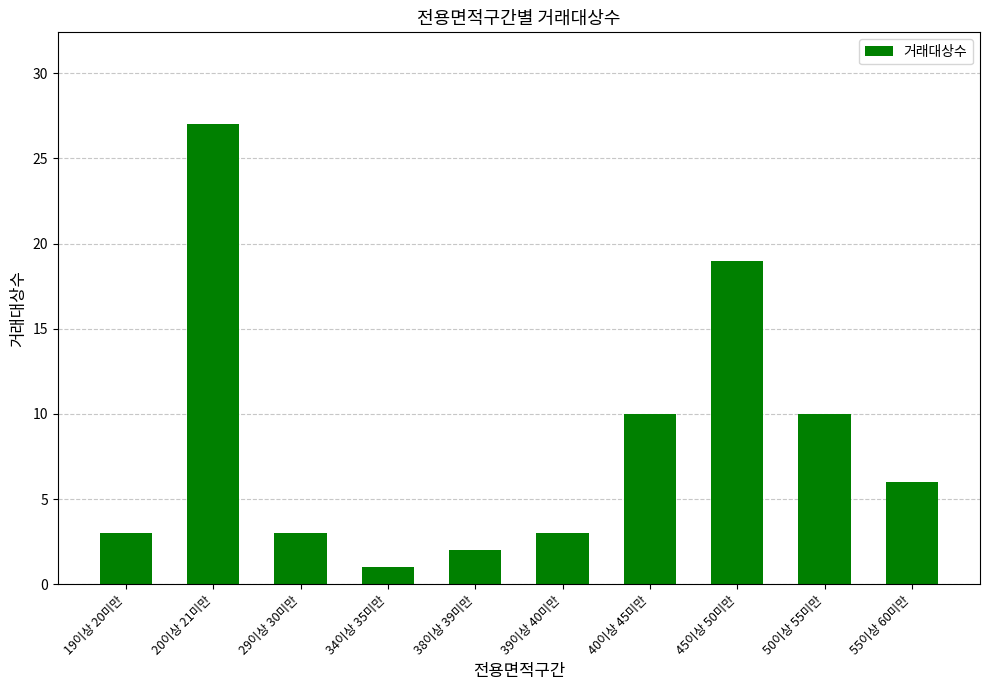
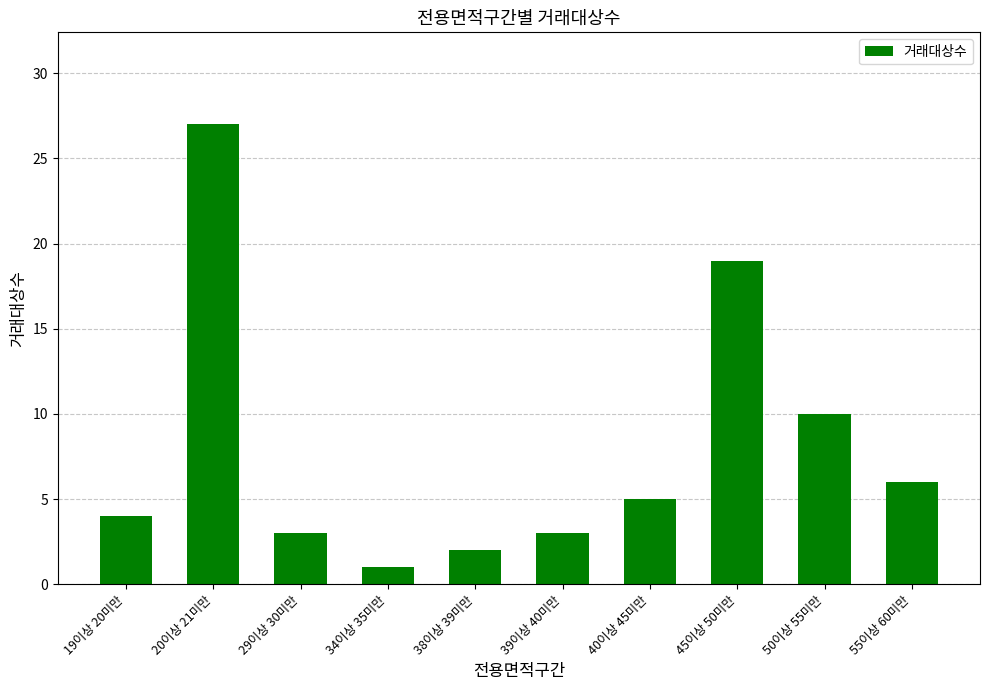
  {
-   "19이상 20미만": 3,
+   "19이상 20미만": 4,
    "20이상 21미만": 27,
    "29이상 30미만": 3,
    "34이상 35미만": 1,
    "38이상 39미만": 2,
    "39이상 40미만": 3,
-   "40이상 45미만": 10,
+   "40이상 45미만": 5,
    "45이상 50미만": 19,
    "50이상 55미만": 10,
    "55이상 60미만": 6
  }
